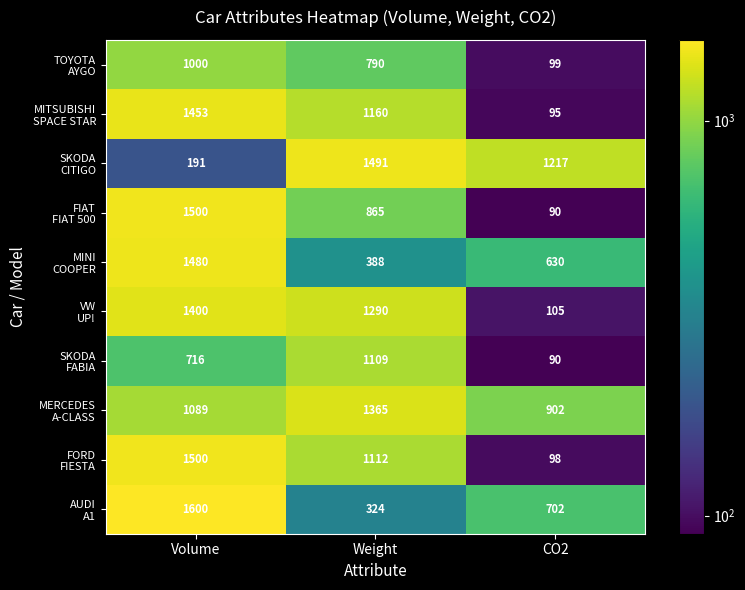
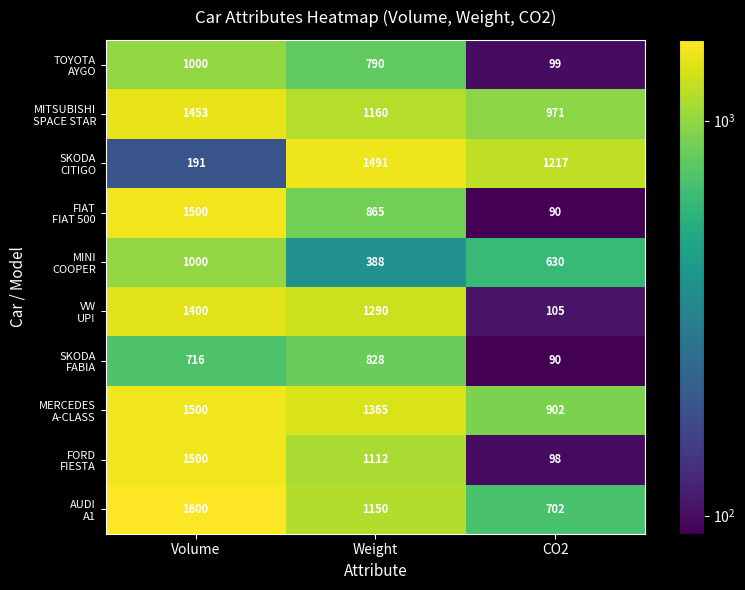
  {
    "TOYOTA AYGO": {
      "Volume": 1000,
      "Weight": 790,
      "CO2": 99
    },
    "MITSUBISHI SPACE STAR": {
      "Volume": 1453,
      "Weight": 1160,
-     "CO2": 95
+     "CO2": 971
    },
    "SKODA CITIGO": {
      "Volume": 191,
      "Weight": 1491,
      "CO2": 1217
    },
    "FIAT FIAT 500": {
      "Volume": 1500,
      "Weight": 865,
      "CO2": 90
    },
    "MINI COOPER": {
-     "Volume": 1480,
+     "Volume": 1000,
      "Weight": 388,
      "CO2": 630
    },
    "VW UP!": {
      "Volume": 1400,
      "Weight": 1290,
      "CO2": 105
    },
    "SKODA FABIA": {
      "Volume": 716,
-     "Weight": 1109,
+     "Weight": 828,
      "CO2": 90
    },
    "MERCEDES A-CLASS": {
-     "Volume": 1089,
+     "Volume": 1500,
      "Weight": 1365,
      "CO2": 902
    },
    "FORD FIESTA": {
      "Volume": 1500,
      "Weight": 1112,
      "CO2": 98
    },
    "AUDI A1": {
      "Volume": 1600,
-     "Weight": 324,
+     "Weight": 1150,
      "CO2": 702
    }
  }
